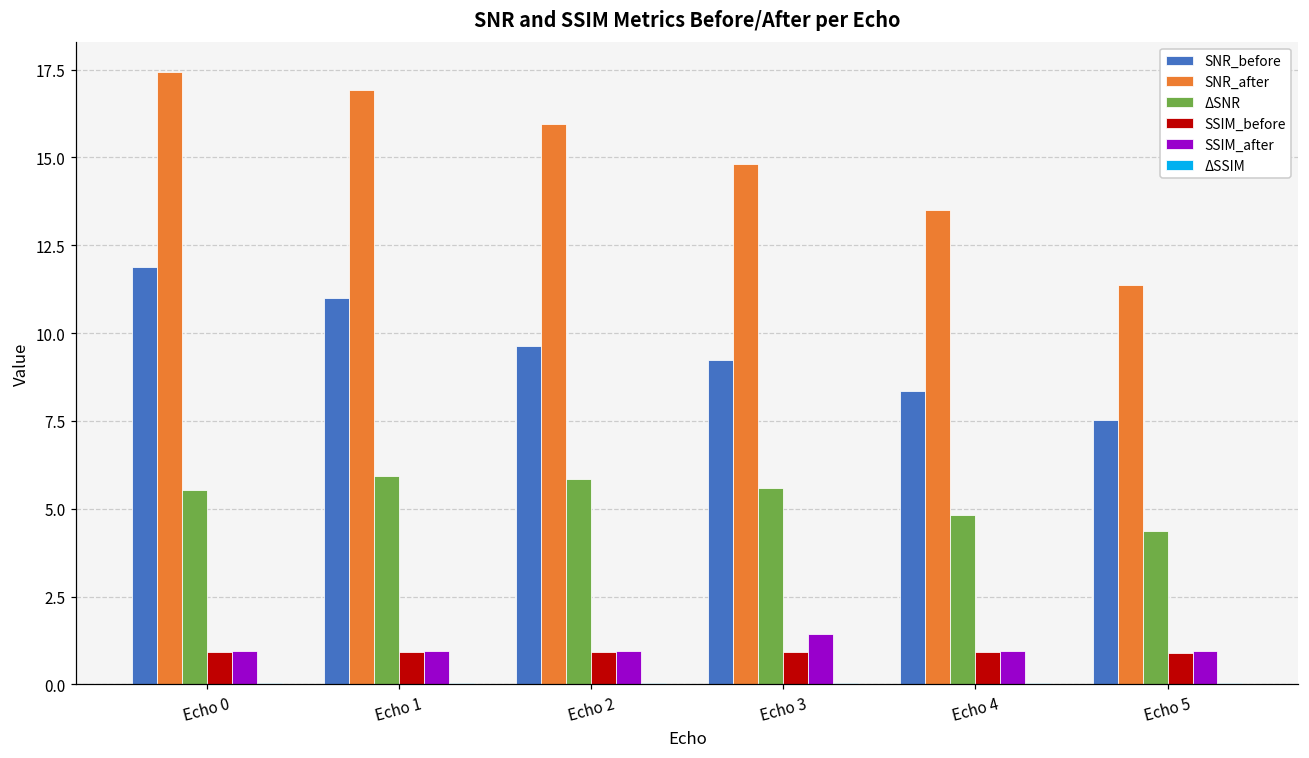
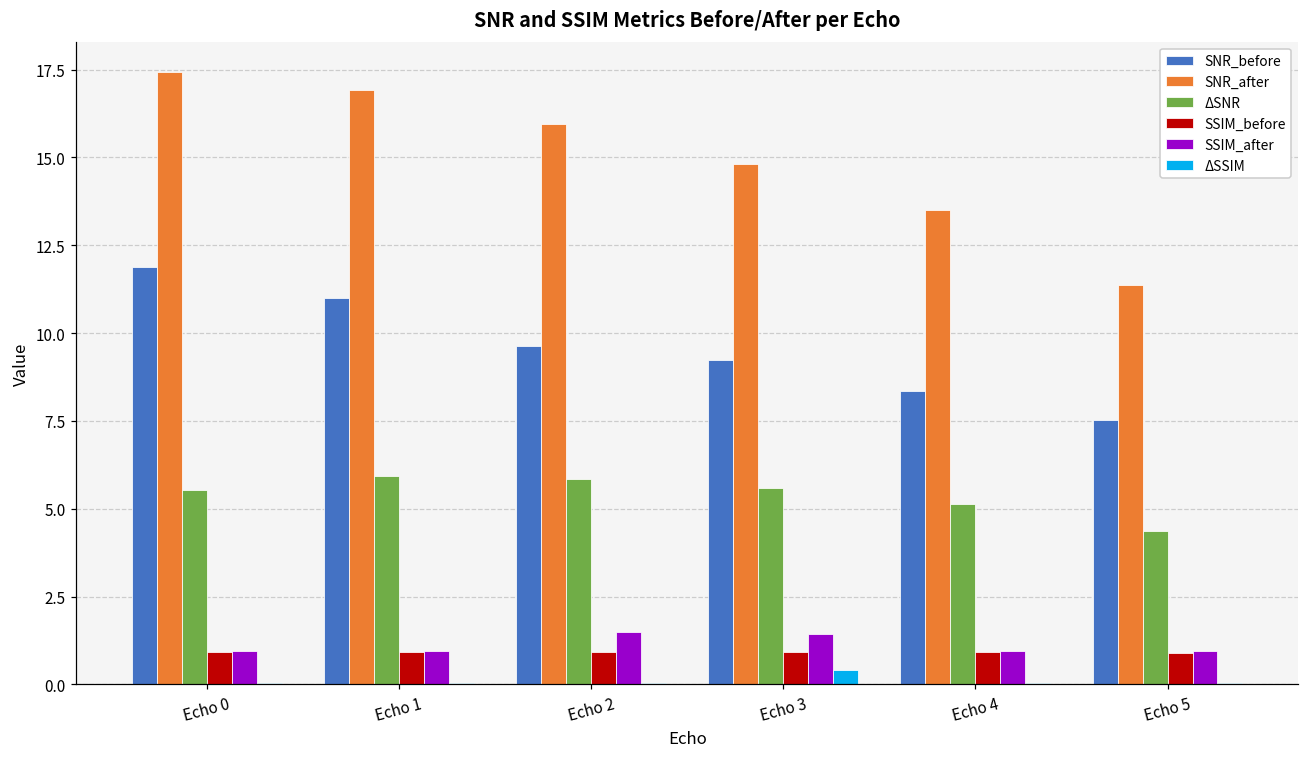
  {
    "SNR_before": {
      "Echo 0": 11.9,
      "Echo 1": 11.0,
      "Echo 2": 9.6,
      "Echo 3": 9.2,
      "Echo 4": 8.4,
      "Echo 5": 7.5
    },
    "SNR_after": {
      "Echo 0": 17.4,
      "Echo 1": 16.9,
      "Echo 2": 16.0,
      "Echo 3": 14.8,
      "Echo 4": 13.5,
      "Echo 5": 11.4
    },
    "ΔSNR": {
      "Echo 0": 5.5,
      "Echo 1": 5.9,
      "Echo 2": 5.9,
      "Echo 3": 5.6,
-     "Echo 4": 4.8,
+     "Echo 4": 5.1,
      "Echo 5": 4.4
    },
    "SSIM_before": {
      "Echo 0": 0.9,
      "Echo 1": 0.9,
      "Echo 2": 0.9,
      "Echo 3": 0.9,
      "Echo 4": 0.9,
      "Echo 5": 0.9
    },
    "SSIM_after": {
      "Echo 0": 1.0,
      "Echo 1": 1.0,
-     "Echo 2": 1.0,
+     "Echo 2": 1.5,
      "Echo 3": 1.4,
      "Echo 4": 0.9,
      "Echo 5": 0.9
    },
    "ΔSSIM": {
-     "Echo 3": 0.0
+     "Echo 3": 0.4
    }
  }
